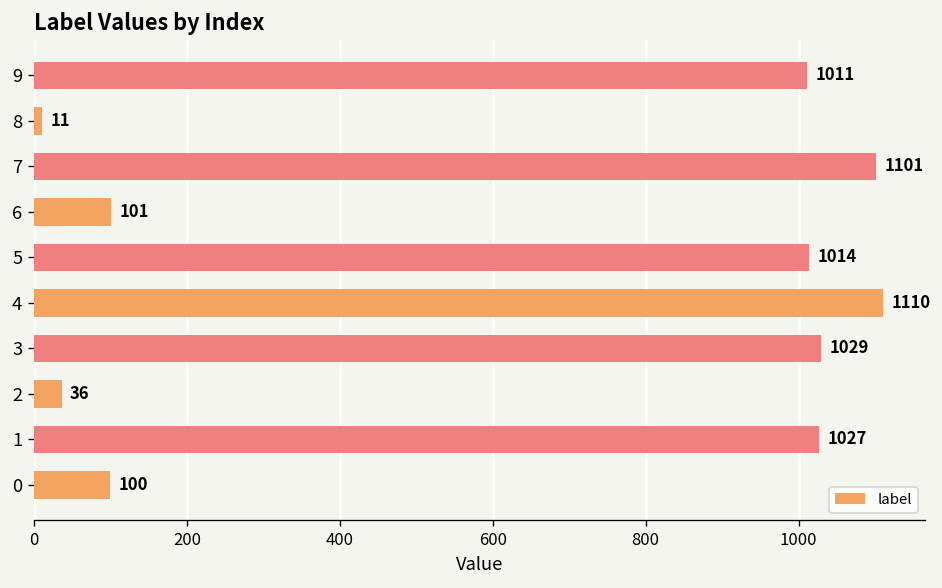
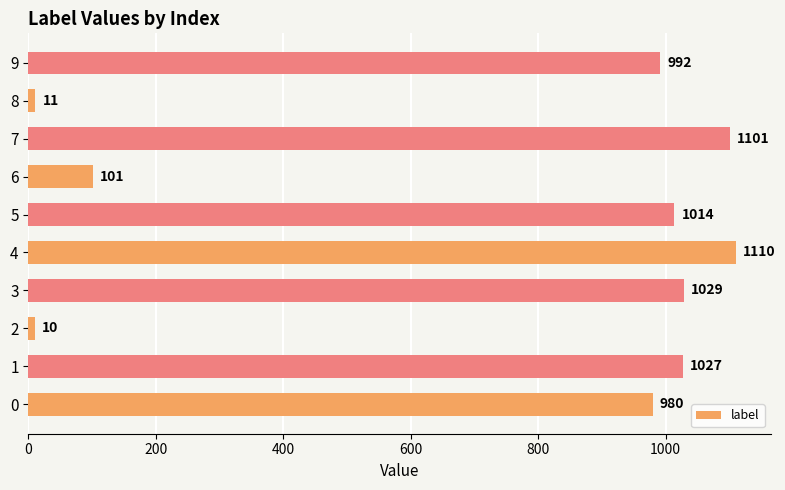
  {
-   "9": 1011,
+   "9": 992,
    "8": 11,
    "7": 1101,
    "6": 101,
    "5": 1014,
    "4": 1110,
    "3": 1029,
-   "2": 36,
+   "2": 10,
    "1": 1027,
-   "0": 100
+   "0": 980
  }
